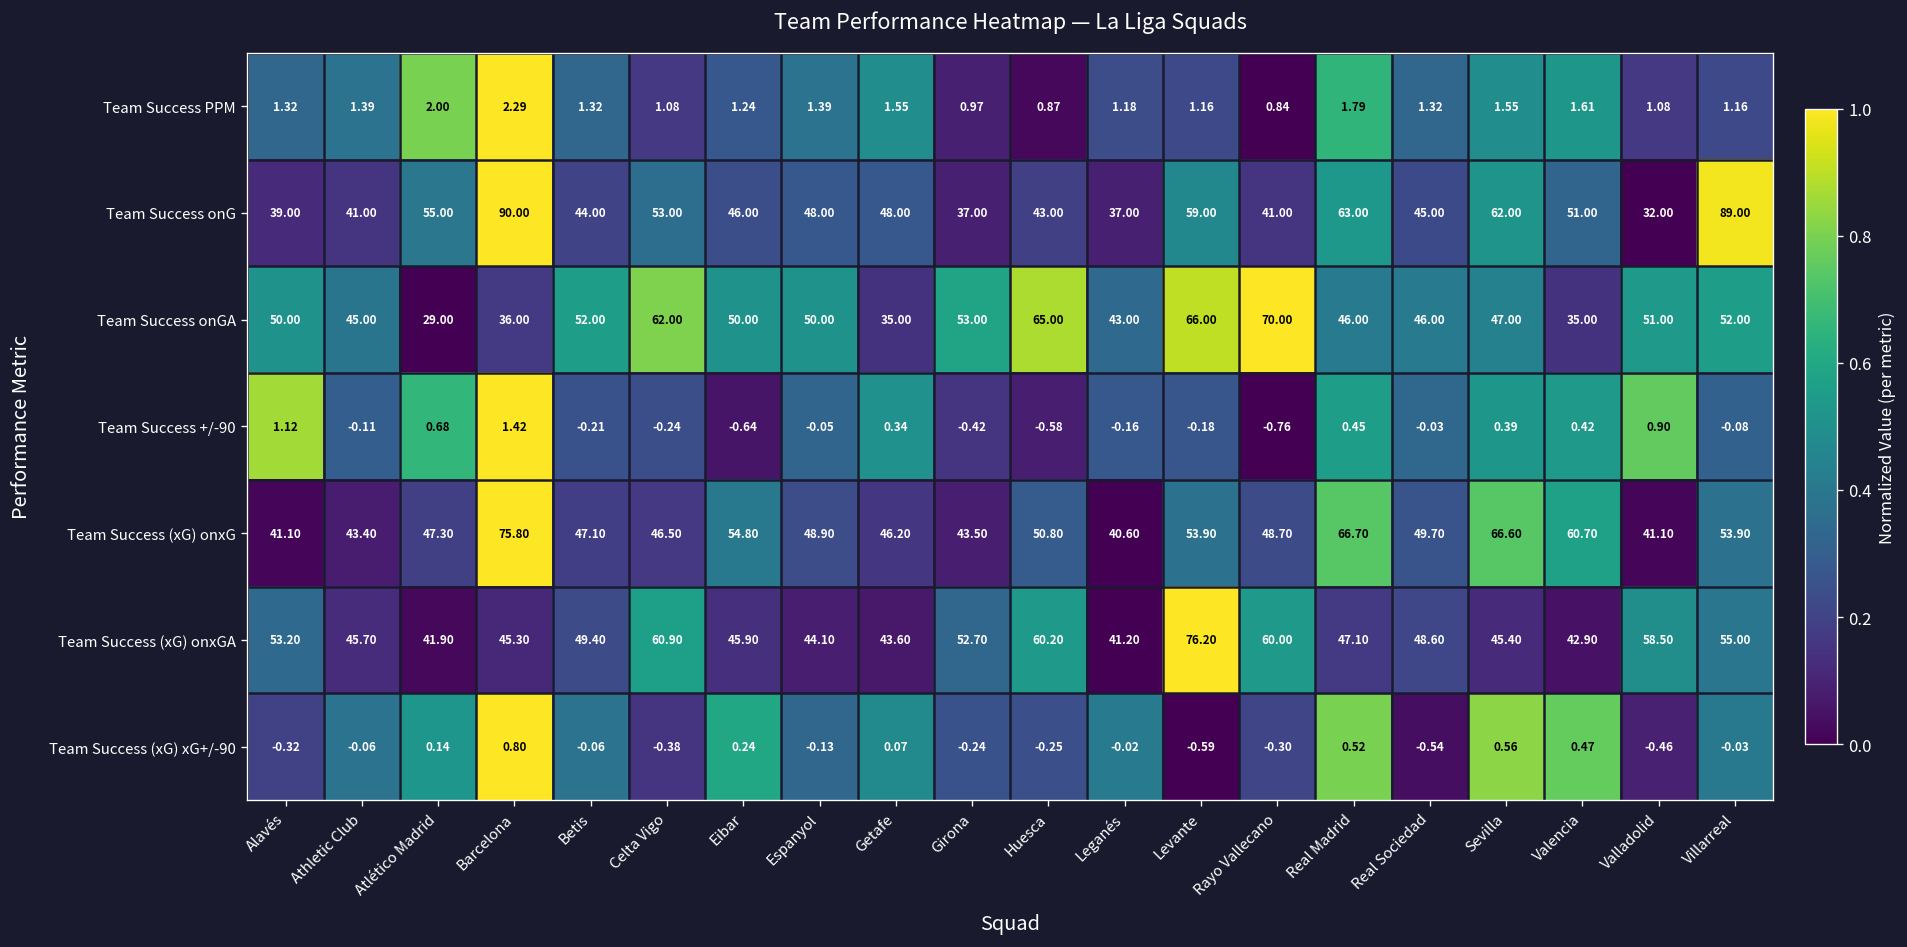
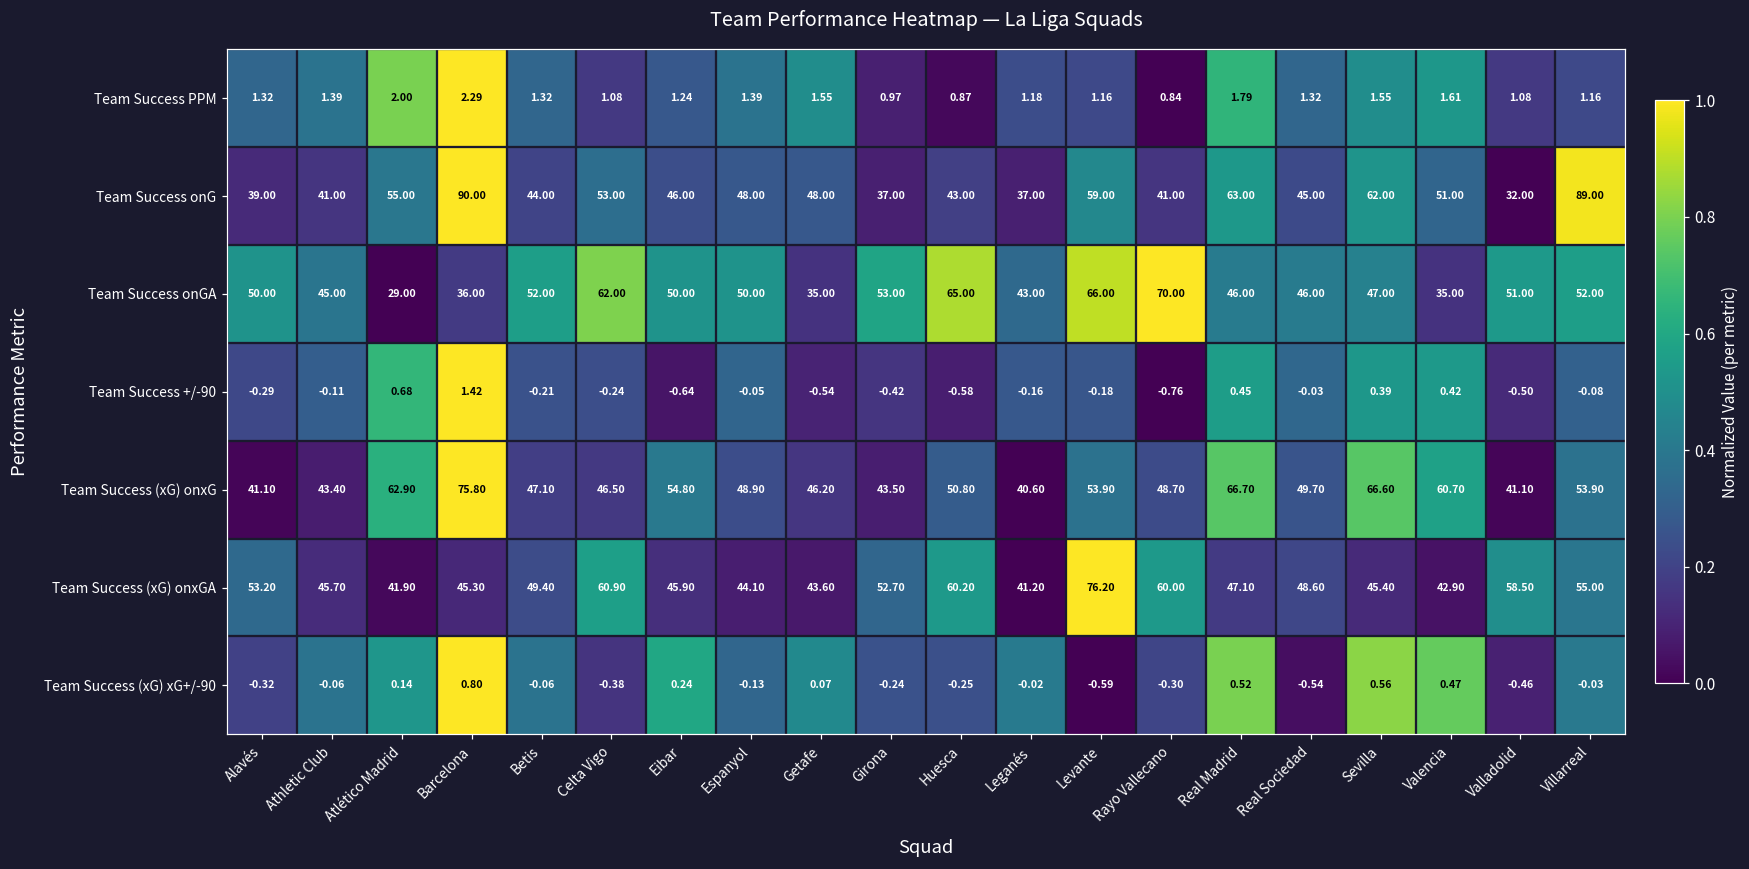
  {
    "Team Success PPM": {
      "Alavés": 1.32,
      "Athletic Club": 1.39,
      "Atlético Madrid": 2.00,
      "Barcelona": 2.29,
      "Betis": 1.32,
      "Celta Vigo": 1.08,
      "Eibar": 1.24,
      "Espanyol": 1.39,
      "Getafe": 1.55,
      "Girona": 0.97,
      "Huesca": 0.87,
      "Leganés": 1.18,
      "Levante": 1.16,
      "Rayo Vallecano": 0.84,
      "Real Madrid": 1.79,
      "Real Sociedad": 1.32,
      "Sevilla": 1.55,
      "Valencia": 1.61,
      "Valladolid": 1.08,
      "Villarreal": 1.16
    },
    "Team Success onG": {
      "Alavés": 39.00,
      "Athletic Club": 41.00,
      "Atlético Madrid": 55.00,
      "Barcelona": 90.00,
      "Betis": 44.00,
      "Celta Vigo": 53.00,
      "Eibar": 46.00,
      "Espanyol": 48.00,
      "Getafe": 48.00,
      "Girona": 37.00,
      "Huesca": 43.00,
      "Leganés": 37.00,
      "Levante": 59.00,
      "Rayo Vallecano": 41.00,
      "Real Madrid": 63.00,
      "Real Sociedad": 45.00,
      "Sevilla": 62.00,
      "Valencia": 51.00,
      "Valladolid": 32.00,
      "Villarreal": 89.00
    },
    "Team Success onGA": {
      "Alavés": 50.00,
      "Athletic Club": 45.00,
      "Atlético Madrid": 29.00,
      "Barcelona": 36.00,
      "Betis": 52.00,
      "Celta Vigo": 62.00,
      "Eibar": 50.00,
      "Espanyol": 50.00,
      "Getafe": 35.00,
      "Girona": 53.00,
      "Huesca": 65.00,
      "Leganés": 43.00,
      "Levante": 66.00,
      "Rayo Vallecano": 70.00,
      "Real Madrid": 46.00,
      "Real Sociedad": 46.00,
      "Sevilla": 47.00,
      "Valencia": 35.00,
      "Valladolid": 51.00,
      "Villarreal": 52.00
    },
    "Team Success +/-90": {
-     "Alavés": 1.12,
+     "Alavés": -0.29,
      "Athletic Club": -0.11,
      "Atlético Madrid": 0.68,
      "Barcelona": 1.42,
      "Betis": -0.21,
      "Celta Vigo": -0.24,
      "Eibar": -0.64,
      "Espanyol": -0.05,
-     "Getafe": 0.34,
+     "Getafe": -0.54,
      "Girona": -0.42,
      "Huesca": -0.58,
      "Leganés": -0.16,
      "Levante": -0.18,
      "Rayo Vallecano": -0.76,
      "Real Madrid": 0.45,
      "Real Sociedad": -0.03,
      "Sevilla": 0.39,
      "Valencia": 0.42,
-     "Valladolid": 0.90,
+     "Valladolid": -0.50,
      "Villarreal": -0.08
    },
    "Team Success (xG) onxG": {
      "Alavés": 41.10,
      "Athletic Club": 43.40,
-     "Atlético Madrid": 47.30,
+     "Atlético Madrid": 62.90,
      "Barcelona": 75.80,
      "Betis": 47.10,
      "Celta Vigo": 46.50,
      "Eibar": 54.80,
      "Espanyol": 48.90,
      "Getafe": 46.20,
      "Girona": 43.50,
      "Huesca": 50.80,
      "Leganés": 40.60,
      "Levante": 53.90,
      "Rayo Vallecano": 48.70,
      "Real Madrid": 66.70,
      "Real Sociedad": 49.70,
      "Sevilla": 66.60,
      "Valencia": 60.70,
      "Valladolid": 41.10,
      "Villarreal": 53.90
    },
    "Team Success (xG) onxGA": {
      "Alavés": 53.20,
      "Athletic Club": 45.70,
      "Atlético Madrid": 41.90,
      "Barcelona": 45.30,
      "Betis": 49.40,
      "Celta Vigo": 60.90,
      "Eibar": 45.90,
      "Espanyol": 44.10,
      "Getafe": 43.60,
      "Girona": 52.70,
      "Huesca": 60.20,
      "Leganés": 41.20,
      "Levante": 76.20,
      "Rayo Vallecano": 60.00,
      "Real Madrid": 47.10,
      "Real Sociedad": 48.60,
      "Sevilla": 45.40,
      "Valencia": 42.90,
      "Valladolid": 58.50,
      "Villarreal": 55.00
    },
    "Team Success (xG) xG+/-90": {
      "Alavés": -0.32,
      "Athletic Club": -0.06,
      "Atlético Madrid": 0.14,
      "Barcelona": 0.80,
      "Betis": -0.06,
      "Celta Vigo": -0.38,
      "Eibar": 0.24,
      "Espanyol": -0.13,
      "Getafe": 0.07,
      "Girona": -0.24,
      "Huesca": -0.25,
      "Leganés": -0.02,
      "Levante": -0.59,
      "Rayo Vallecano": -0.30,
      "Real Madrid": 0.52,
      "Real Sociedad": -0.54,
      "Sevilla": 0.56,
      "Valencia": 0.47,
      "Valladolid": -0.46,
      "Villarreal": -0.03
    }
  }
